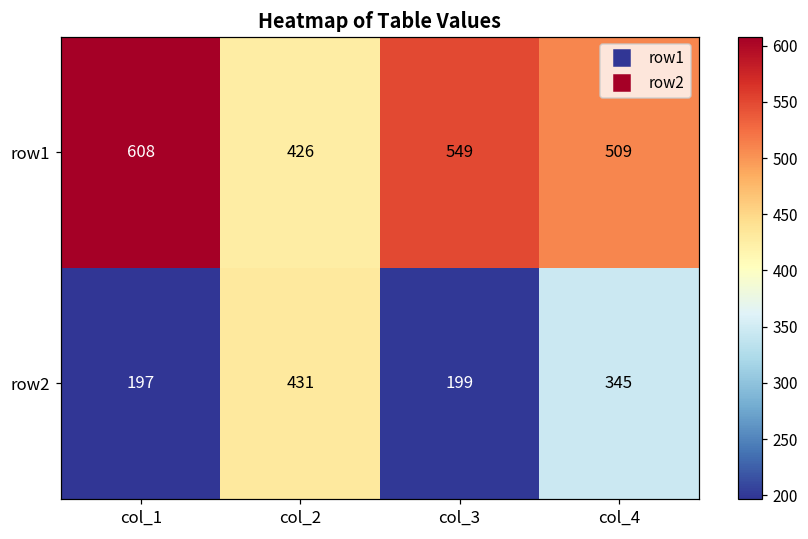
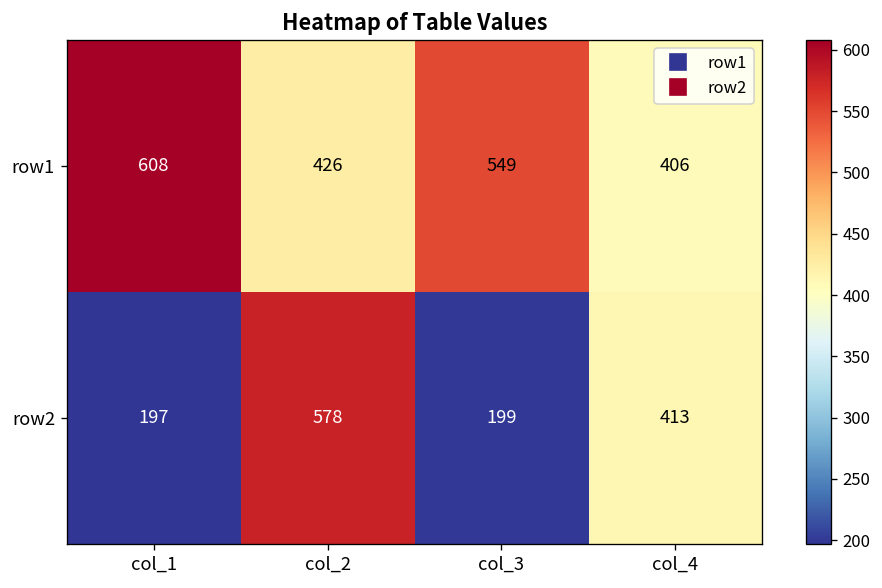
  {
    "row1": {
      "col_1": 608,
      "col_2": 426,
      "col_3": 549,
-     "col_4": 509
+     "col_4": 406
    },
    "row2": {
      "col_1": 197,
-     "col_2": 431,
+     "col_2": 578,
      "col_3": 199,
-     "col_4": 345
+     "col_4": 413
    }
  }
